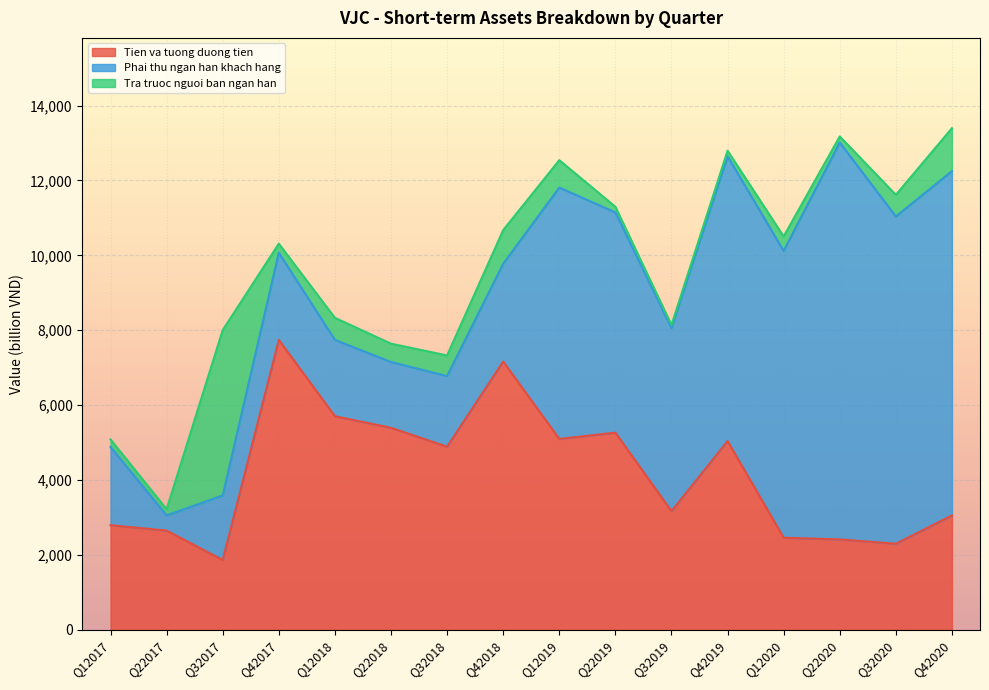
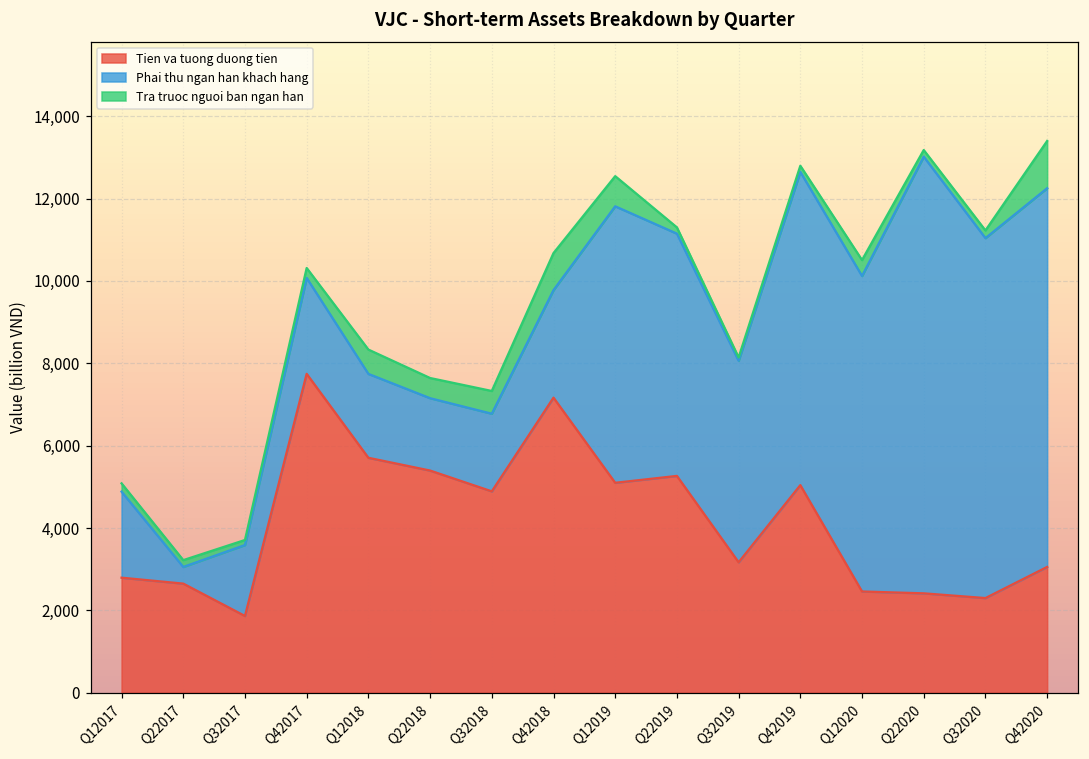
  {
    "Tien va tuong duong tien": {
      "Q12017": "2,800",
      "Q22017": "2,700",
      "Q32017": "1,900",
      "Q42017": "7,700",
      "Q12018": "5,700",
      "Q22018": "5,400",
      "Q32018": "4,900",
      "Q42018": "7,200",
      "Q12019": "5,100",
      "Q22019": "5,300",
      "Q32019": "3,200",
      "Q42019": "5,000",
      "Q12020": "2,500",
      "Q22020": "2,400",
      "Q32020": "2,300",
      "Q42020": "3,100"
    },
    "Phai thu ngan han khach hang": {
      "Q12017": "2,100",
      "Q22017": "400",
      "Q32017": "1,700",
      "Q42017": "2,300",
      "Q12018": "2,000",
      "Q22018": "1,800",
      "Q32018": "1,900",
      "Q42018": "2,600",
      "Q12019": "6,700",
      "Q22019": "5,900",
      "Q32019": "4,900",
      "Q42019": "7,600",
      "Q12020": "7,700",
      "Q22020": "10,600",
      "Q32020": "8,700",
      "Q42020": "9,200"
    },
    "Tra truoc nguoi ban ngan han": {
      "Q12017": "200",
      "Q22017": "200",
-     "Q32017": "4,400",
+     "Q32017": "100",
      "Q42017": "200",
      "Q12018": "600",
      "Q22018": "500",
      "Q32018": "600",
      "Q42018": "900",
      "Q12019": "700",
      "Q22019": "200",
      "Q32019": "100",
      "Q42019": "100",
      "Q12020": "400",
      "Q22020": "200",
-     "Q32020": "600",
+     "Q32020": "200",
      "Q42020": "1,100"
    }
  }
